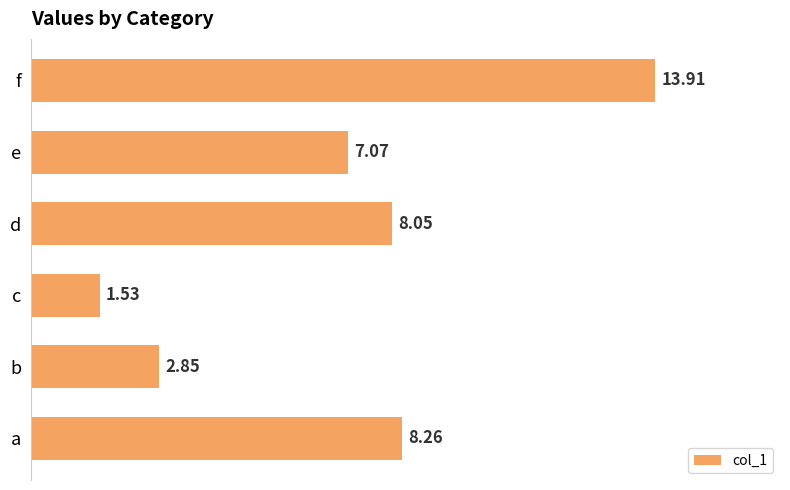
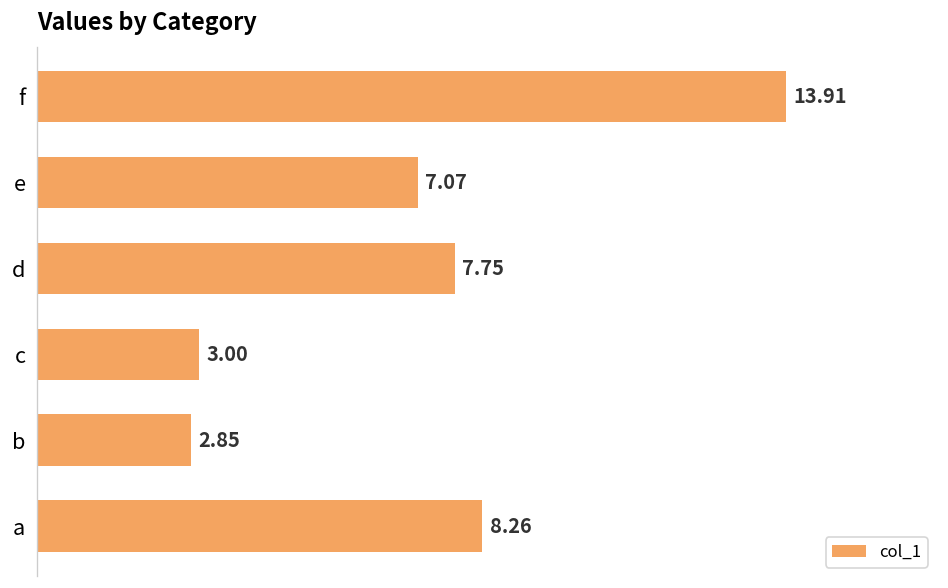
  {
    "f": 13.91,
    "e": 7.07,
-   "d": 8.05,
-   "c": 1.53,
+   "d": 7.75,
+   "c": 3.00,
    "b": 2.85,
    "a": 8.26
  }
